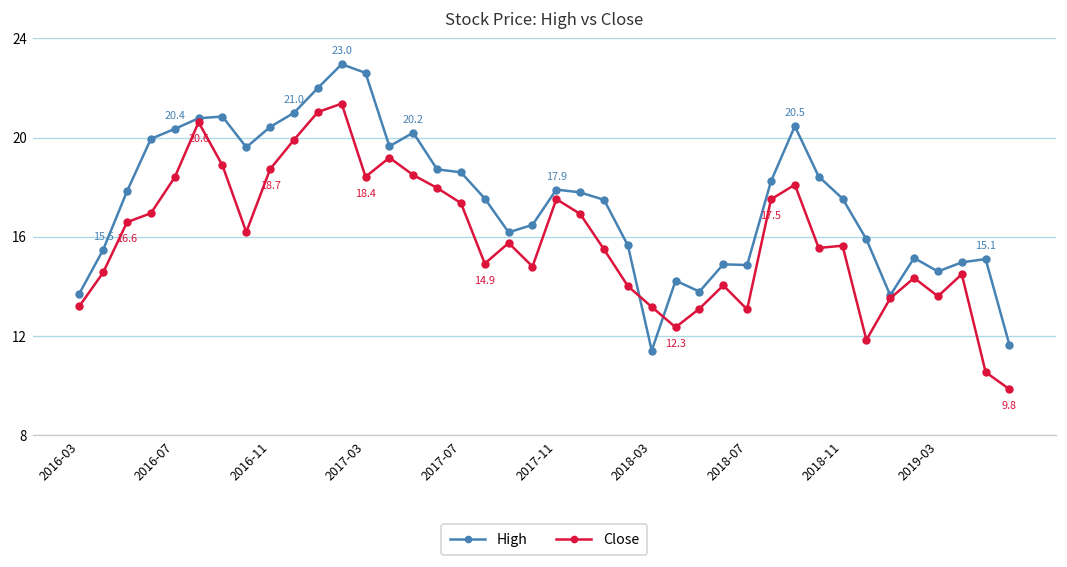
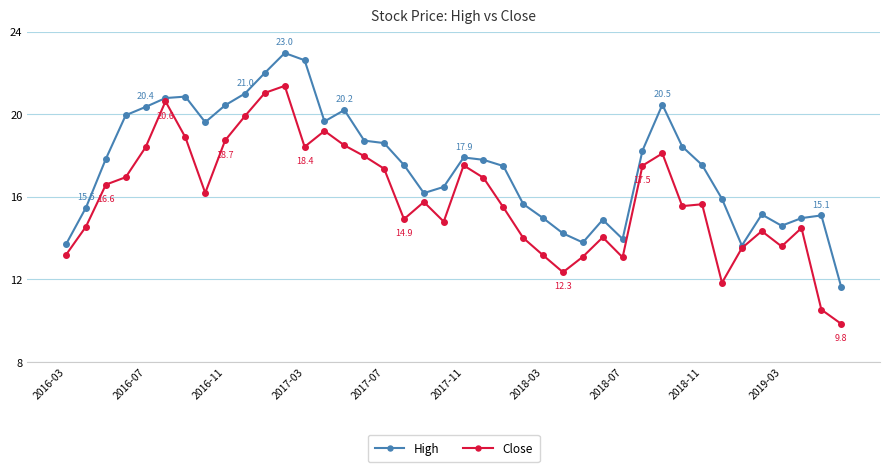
  {
    "High": {
      "2016-03": 13.7,
      "2016-11": 20.4,
      "2017-03": 22.6,
      "2017-07": 18.6,
-     "2018-03": 11.4,
-     "2018-07": 14.9,
+     "2018-03": 15.0,
+     "2018-07": 14.0,
      "2018-11": 17.5,
      "2019-03": 14.6
    },
    "Close": {
      "2016-11": 18.7,
      "2017-03": 18.4
    }
  }
